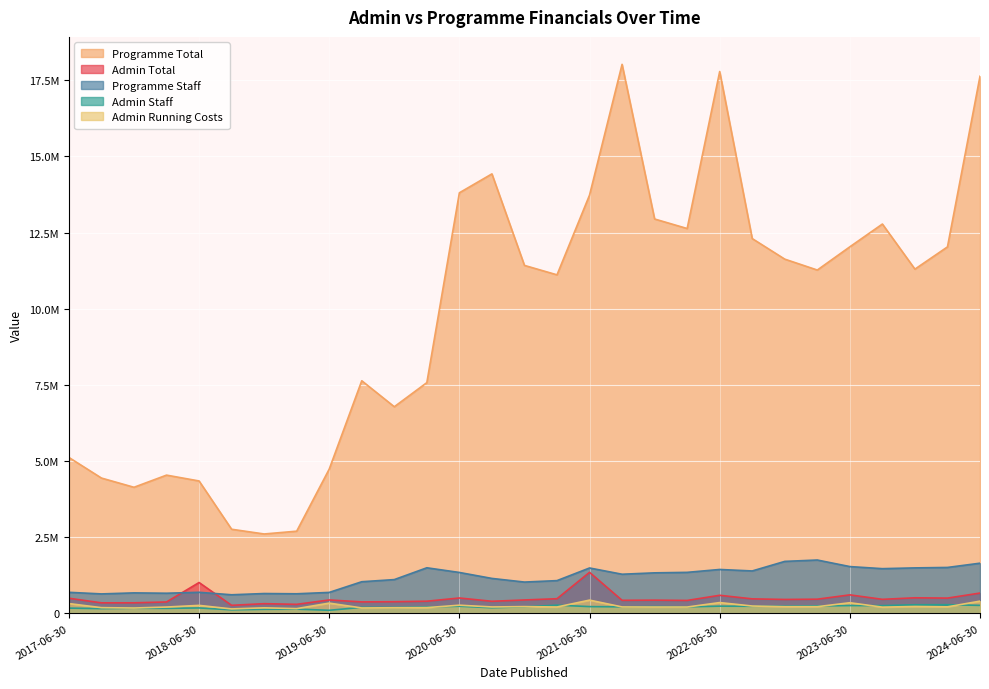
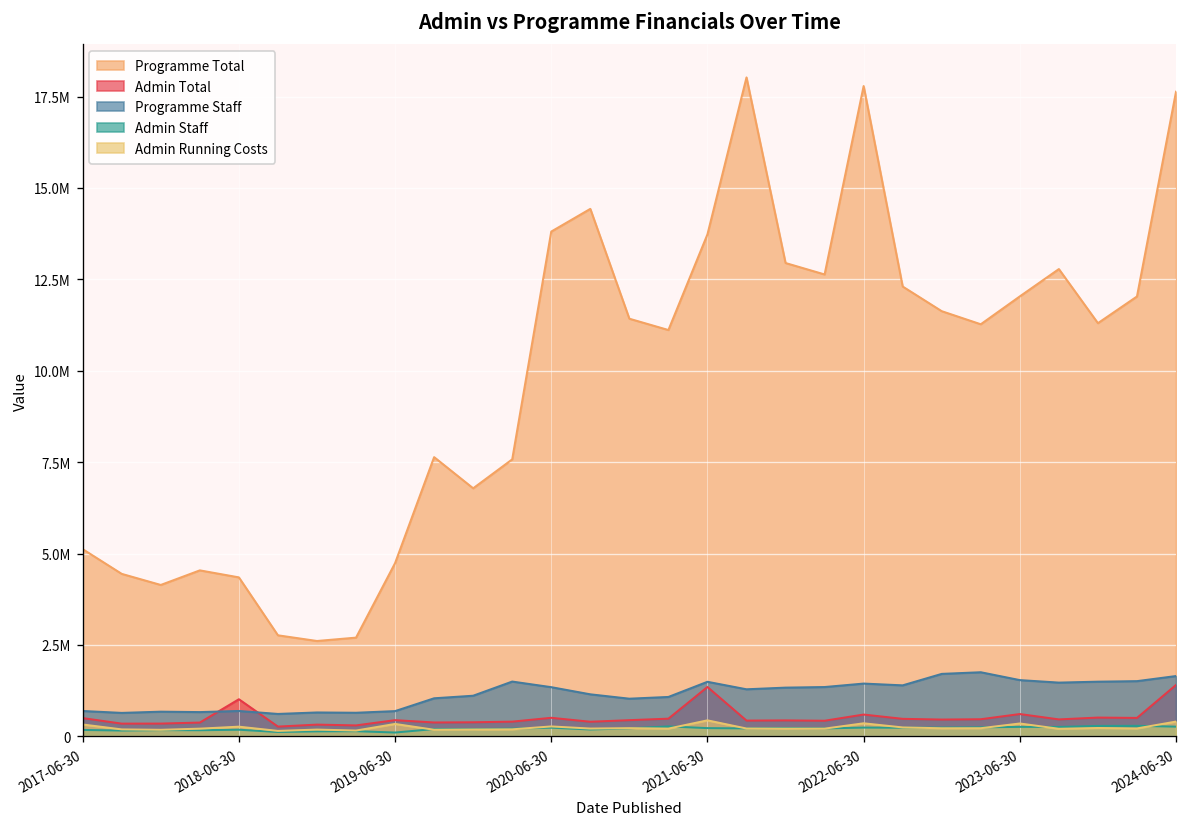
  {
    "Admin Total": {
      "2017-06-30": 500000,
      "2018-06-30": 1000000,
      "2019-06-30": 400000,
      "2020-06-30": 500000,
      "2021-06-30": 1300000,
      "2022-06-30": 600000,
      "2023-06-30": 600000,
-     "2024-06-30": 700000
+     "2024-06-30": 1400000
    }
  }
